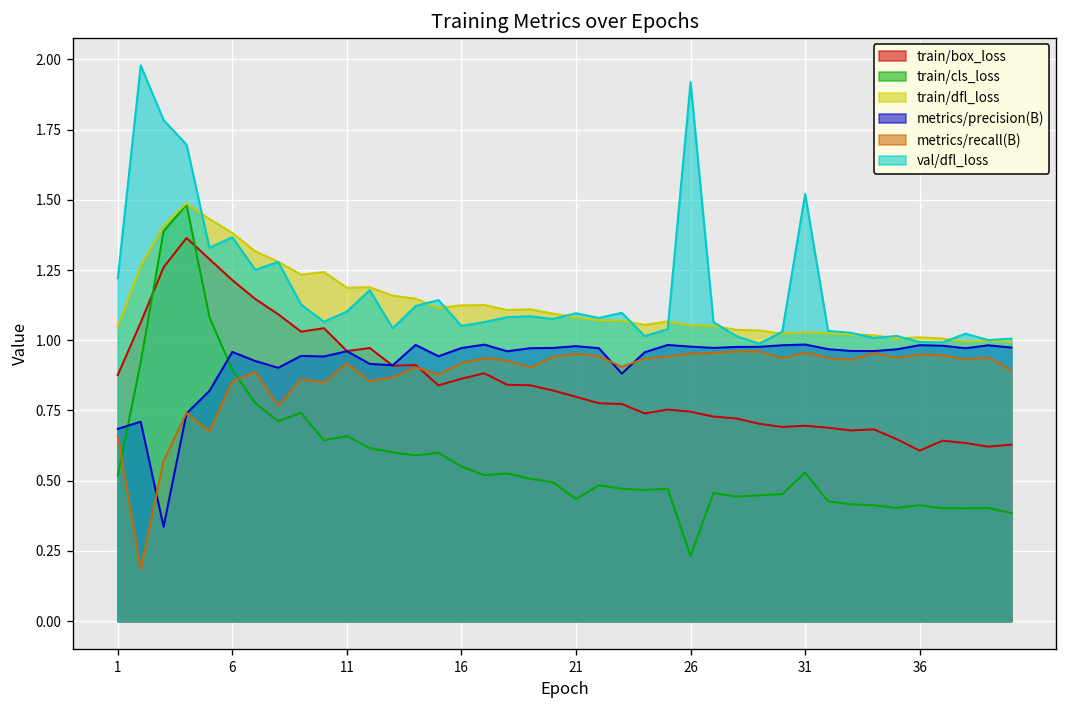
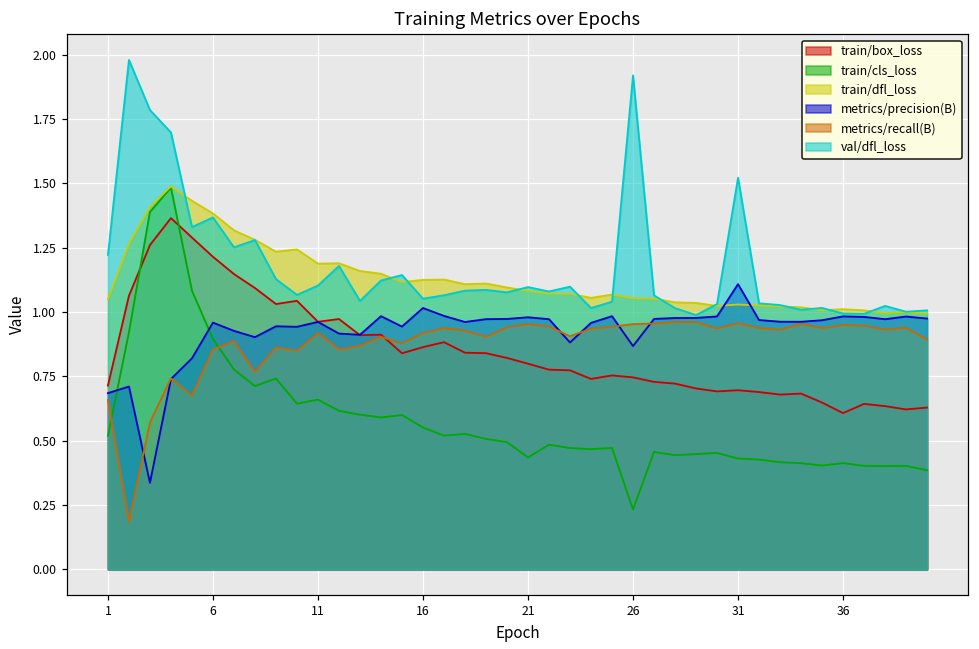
  {
    "train/box_loss": {
-     "1": 0.88,
+     "1": 0.71,
      "6": 1.21,
      "16": 0.86,
      "21": 0.80,
      "26": 0.75,
      "31": 0.70,
      "36": 0.61
    },
    "train/cls_loss": {
      "1": 0.52,
      "6": 0.90,
      "11": 0.66,
      "16": 0.55,
      "21": 0.43,
      "26": 0.23,
-     "31": 0.53,
+     "31": 0.43,
      "36": 0.41
    },
    "train/dfl_loss": {
      "1": 1.05,
      "6": 1.38,
      "11": 1.19,
      "16": 1.12,
      "21": 1.08,
      "26": 1.05,
      "31": 1.03,
      "36": 1.01
    },
    "metrics/precision(B)": {
      "1": 0.68,
      "6": 0.96,
-     "16": 0.97,
+     "16": 1.02,
      "21": 0.98,
-     "26": 0.98,
-     "31": 0.98,
+     "26": 0.87,
+     "31": 1.11,
      "36": 0.98
    },
    "metrics/recall(B)": {
      "1": 0.66,
      "6": 0.85,
      "11": 0.92,
      "16": 0.92,
      "21": 0.95,
      "26": 0.95,
      "31": 0.96,
      "36": 0.95
    },
    "val/dfl_loss": {
      "1": 1.22,
      "6": 1.37,
      "11": 1.10,
      "16": 1.05,
      "21": 1.10,
      "26": 1.92,
      "31": 1.52,
      "36": 0.99
    }
  }
